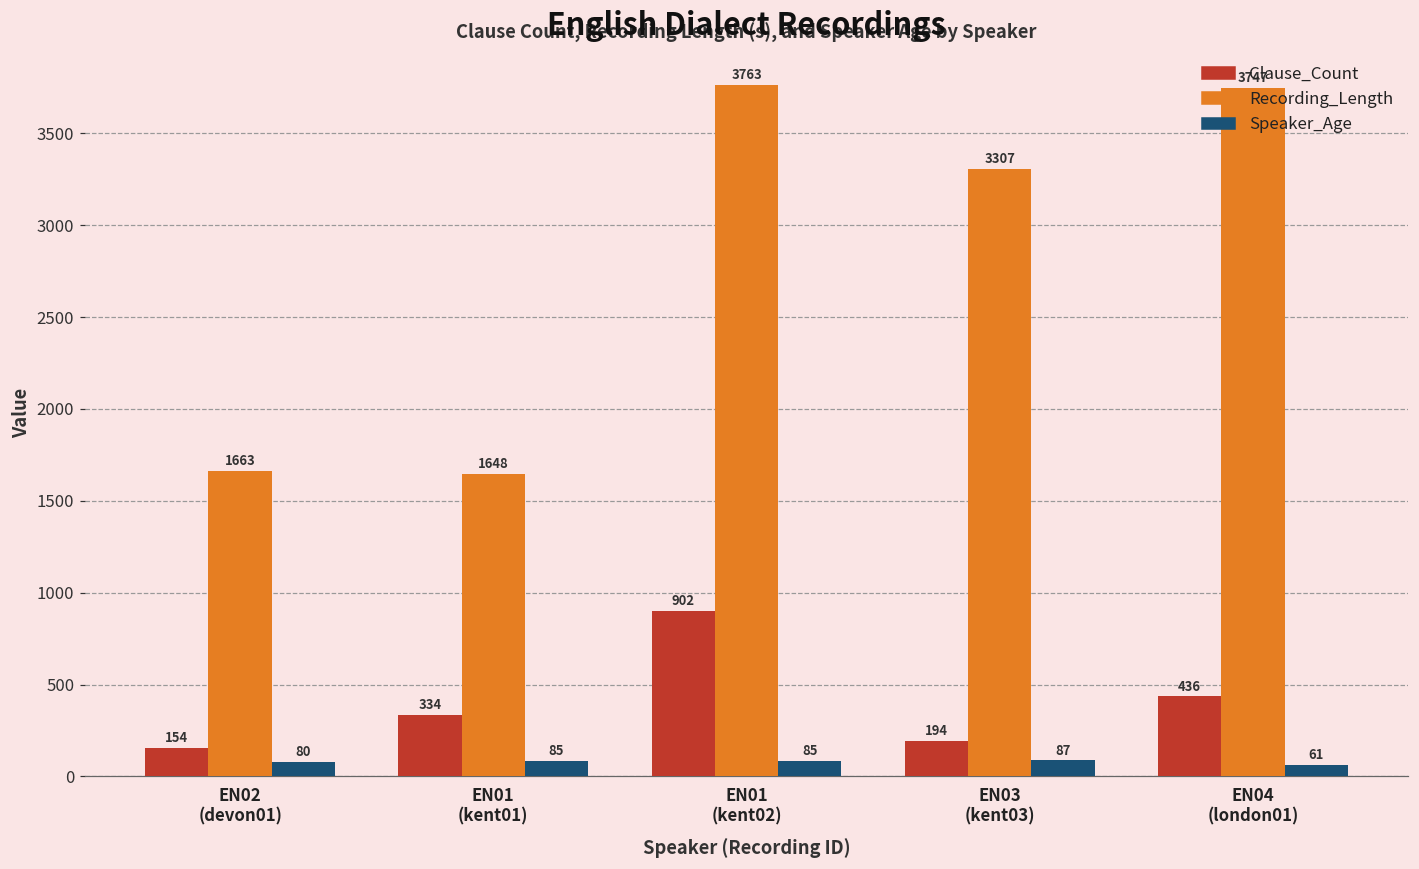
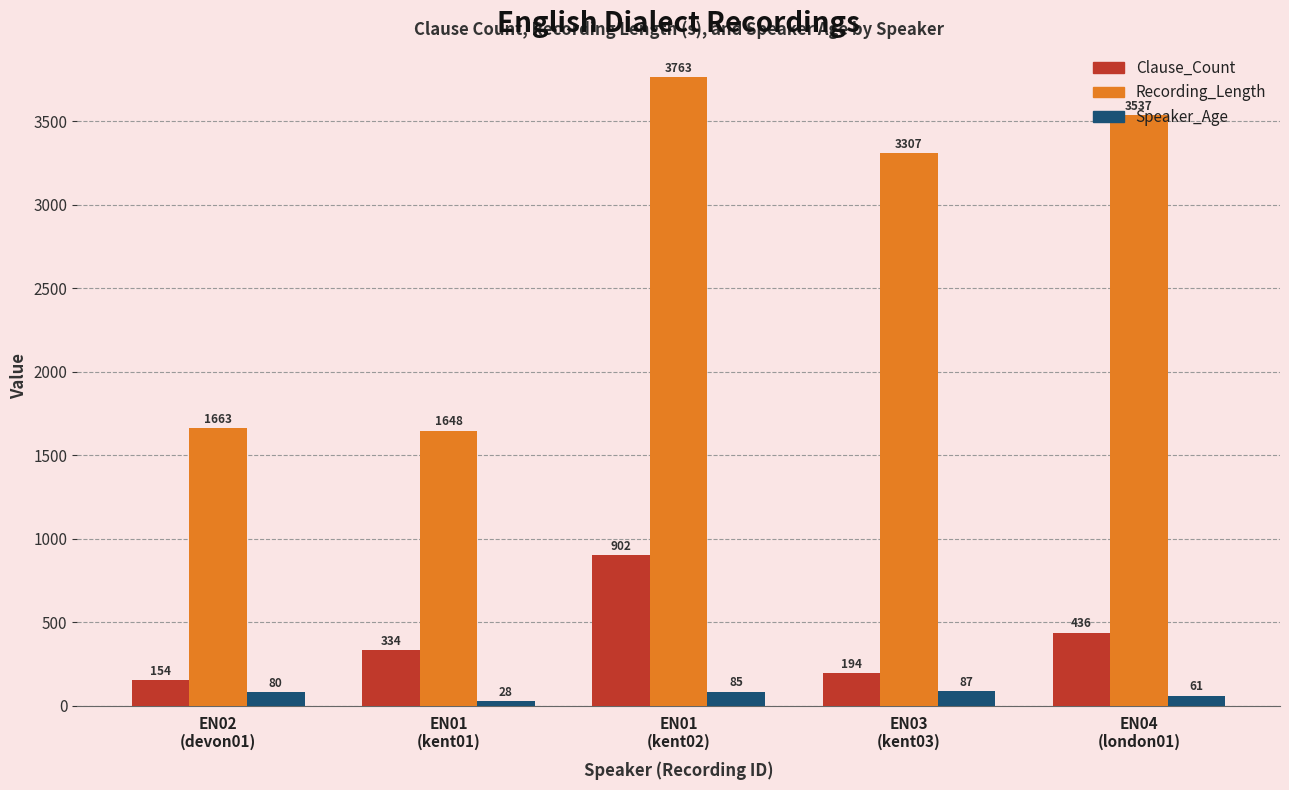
  {
    "Clause_Count": {
      "EN02 (devon01)": 154,
      "EN01 (kent01)": 334,
      "EN01 (kent02)": 902,
      "EN03 (kent03)": 194,
      "EN04 (london01)": 436
    },
    "Recording_Length": {
      "EN02 (devon01)": 1663,
      "EN01 (kent01)": 1648,
      "EN01 (kent02)": 3763,
      "EN03 (kent03)": 3307,
-     "EN04 (london01)": 3747
+     "EN04 (london01)": 3537
    },
    "Speaker_Age": {
      "EN02 (devon01)": 80,
-     "EN01 (kent01)": 85,
+     "EN01 (kent01)": 28,
      "EN01 (kent02)": 85,
      "EN03 (kent03)": 87,
      "EN04 (london01)": 61
    }
  }
